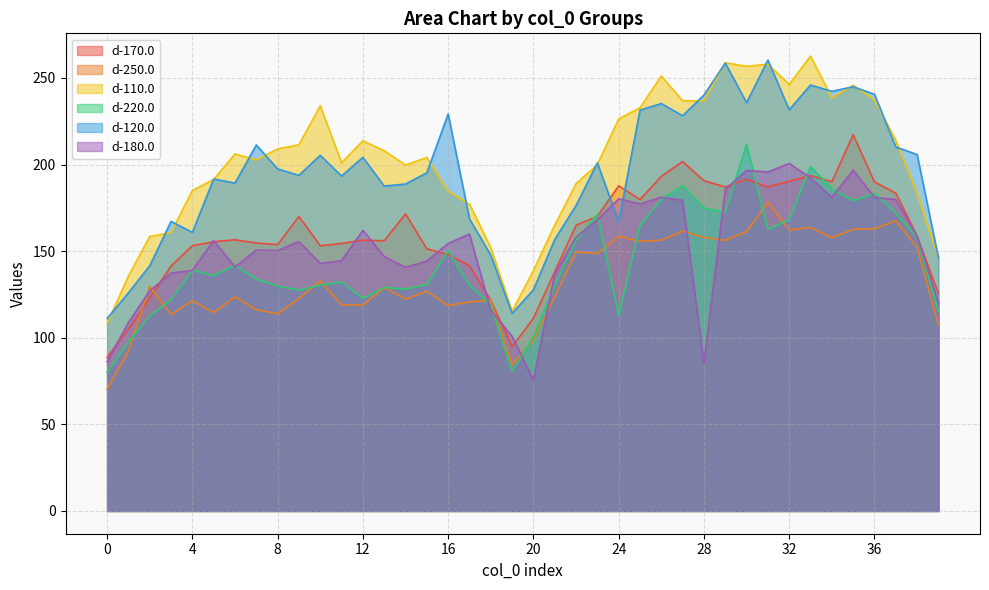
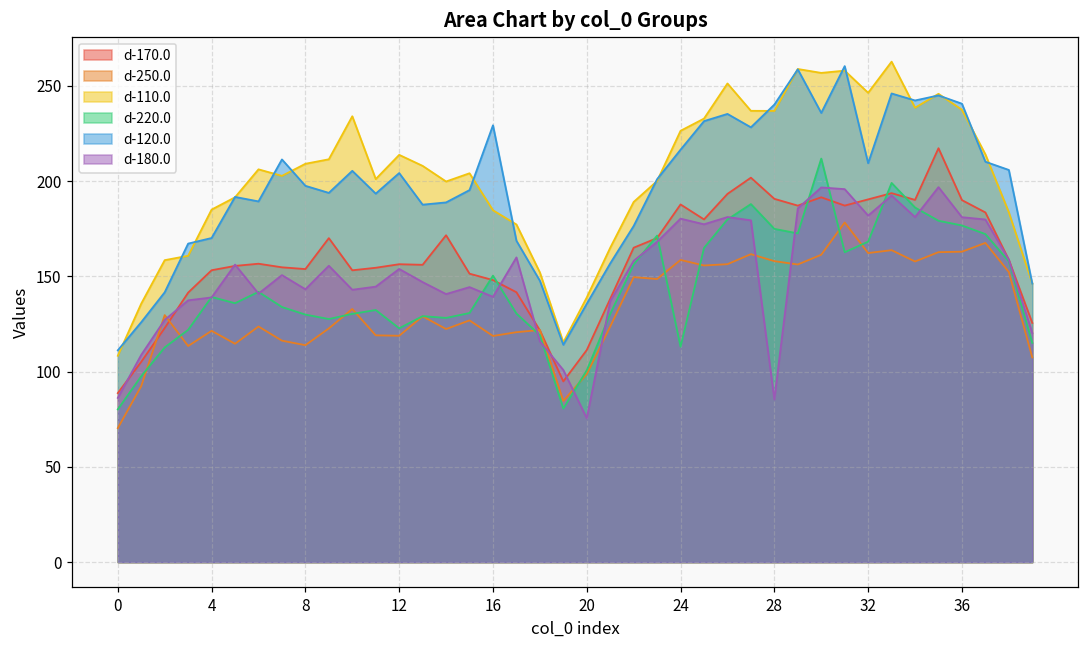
  {
    "d-220.0": {
      "0": 80,
      "8": 130,
      "12": 123,
      "16": 150,
      "20": 101,
      "24": 113,
      "28": 175,
      "32": 168,
-     "36": 183
+     "36": 177
    },
    "d-120.0": {
      "0": 111,
-     "4": 161,
+     "4": 170,
      "8": 197,
      "12": 204,
      "16": 229,
-     "20": 128,
-     "24": 167,
+     "20": 136,
+     "24": 216,
      "28": 240,
-     "32": 232,
+     "32": 209,
      "36": 241
    },
    "d-180.0": {
      "0": 86,
-     "8": 150,
-     "12": 162,
-     "16": 154,
+     "8": 143,
+     "12": 154,
+     "16": 139,
      "20": 75,
      "24": 180,
      "28": 85,
-     "32": 201,
+     "32": 182,
      "36": 181
    }
  }
